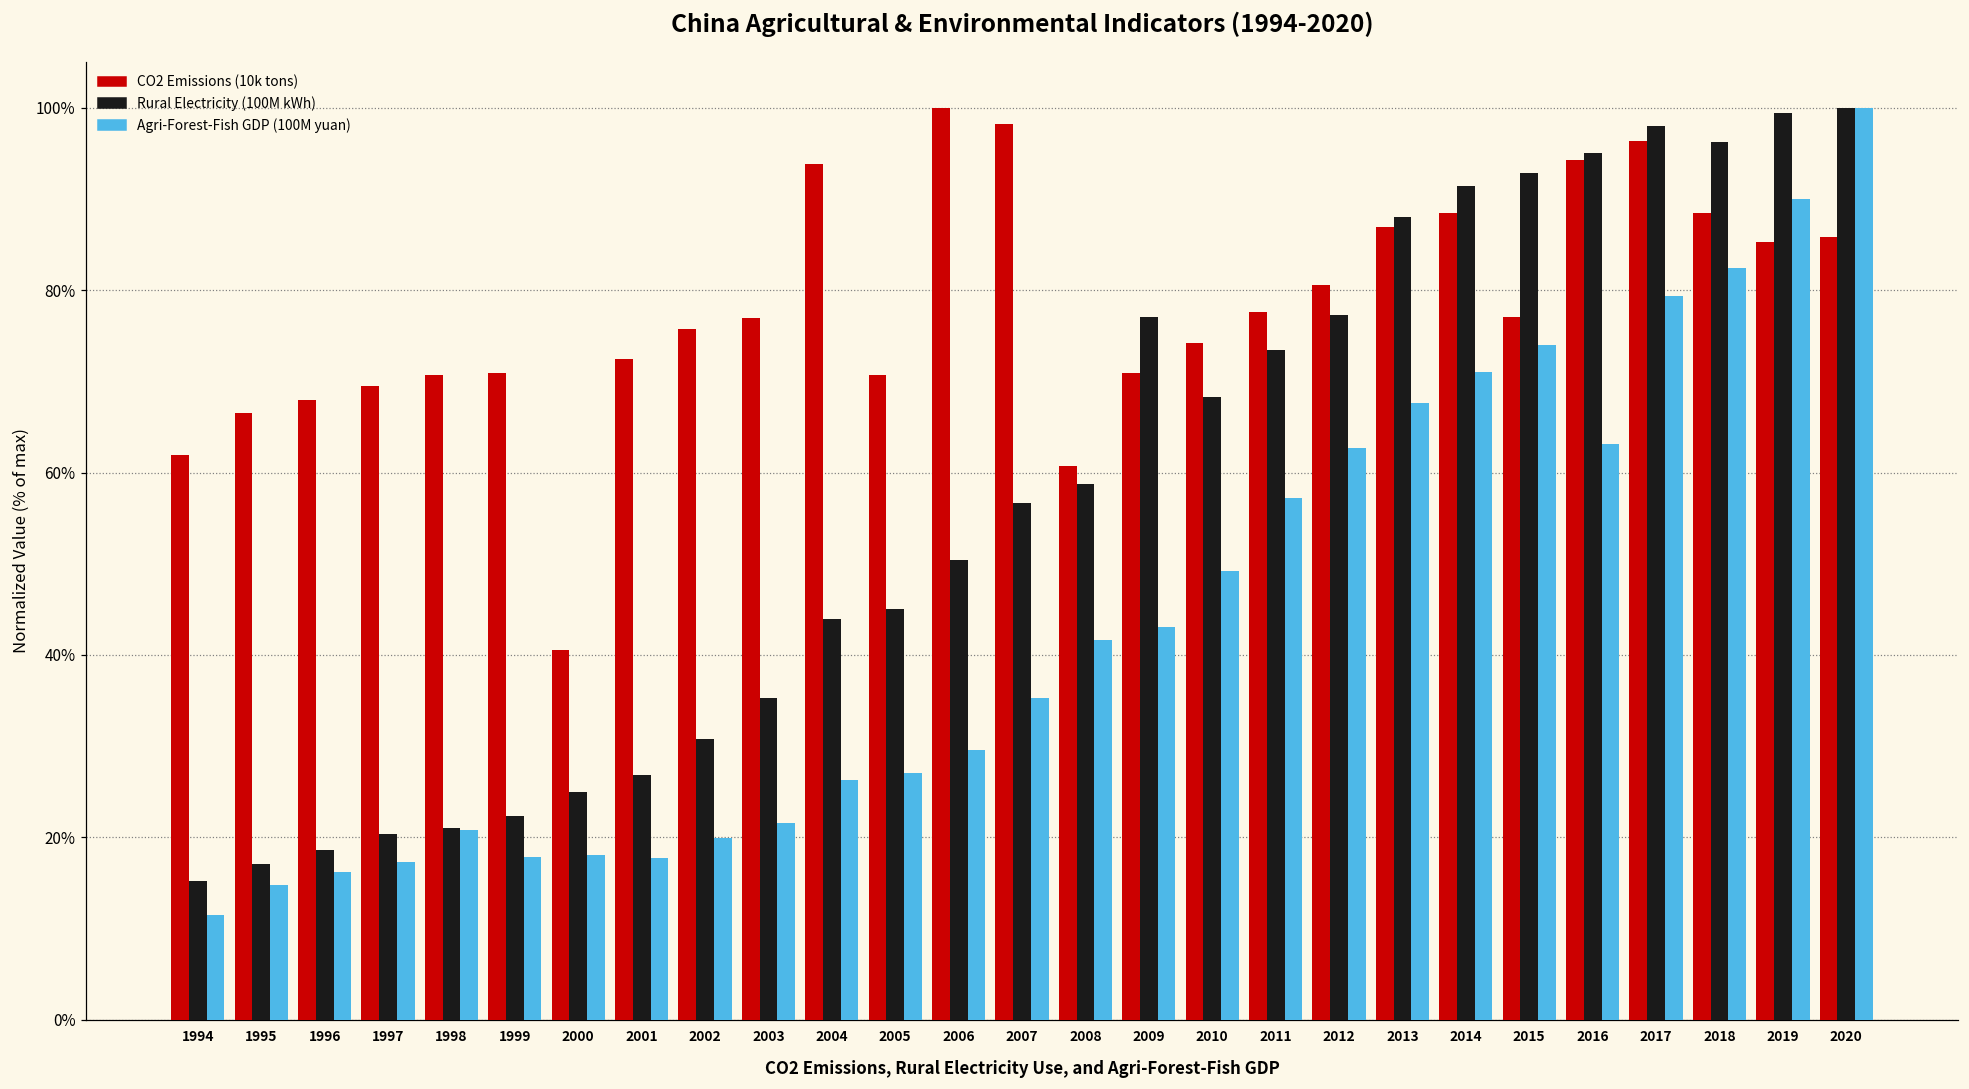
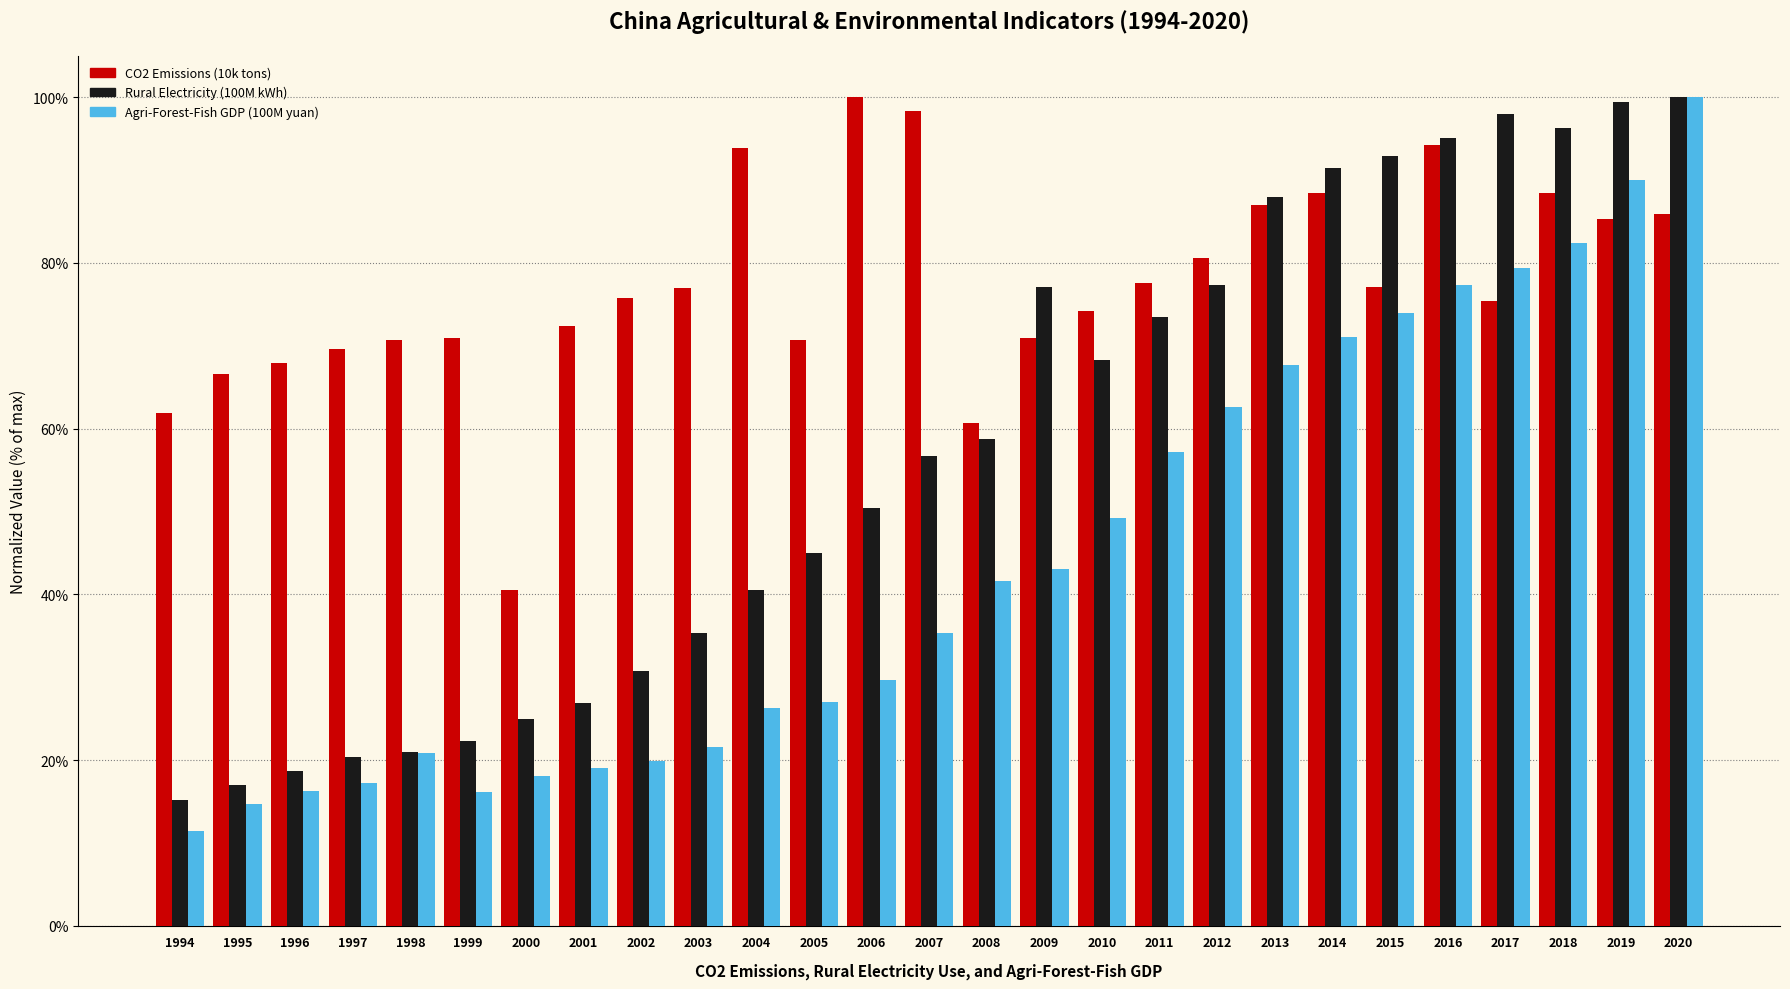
  {
    "CO2 Emissions (10k tons)": {
      "1994": "62%",
      "1995": "67%",
      "1996": "68%",
      "1997": "70%",
      "1998": "71%",
      "1999": "71%",
      "2000": "41%",
      "2001": "72%",
      "2002": "76%",
      "2003": "77%",
      "2004": "94%",
      "2005": "71%",
      "2006": "100%",
      "2007": "98%",
      "2008": "61%",
      "2009": "71%",
      "2010": "74%",
      "2011": "78%",
      "2012": "81%",
      "2013": "87%",
      "2014": "88%",
      "2015": "77%",
      "2016": "94%",
-     "2017": "96%",
+     "2017": "75%",
      "2018": "88%",
      "2019": "85%",
      "2020": "86%"
    },
    "Rural Electricity (100M kWh)": {
      "1994": "15%",
      "1995": "17%",
      "1996": "19%",
      "1997": "20%",
      "1998": "21%",
      "1999": "22%",
      "2000": "25%",
      "2001": "27%",
      "2002": "31%",
      "2003": "35%",
-     "2004": "44%",
+     "2004": "40%",
      "2005": "45%",
      "2006": "50%",
      "2007": "57%",
      "2008": "59%",
      "2009": "77%",
      "2010": "68%",
      "2011": "73%",
      "2012": "77%",
      "2013": "88%",
      "2014": "91%",
      "2015": "93%",
      "2016": "95%",
      "2017": "98%",
      "2018": "96%",
      "2019": "99%",
      "2020": "100%"
    },
    "Agri-Forest-Fish GDP (100M yuan)": {
      "1994": "11%",
      "1995": "15%",
      "1996": "16%",
      "1997": "17%",
      "1998": "21%",
-     "1999": "18%",
+     "1999": "16%",
      "2000": "18%",
-     "2001": "18%",
+     "2001": "19%",
      "2002": "20%",
      "2003": "22%",
      "2004": "26%",
      "2005": "27%",
      "2006": "30%",
      "2007": "35%",
      "2008": "42%",
      "2009": "43%",
      "2010": "49%",
      "2011": "57%",
      "2012": "63%",
      "2013": "68%",
      "2014": "71%",
      "2015": "74%",
-     "2016": "63%",
+     "2016": "77%",
      "2017": "79%",
      "2018": "82%",
      "2019": "90%",
      "2020": "100%"
    }
  }
